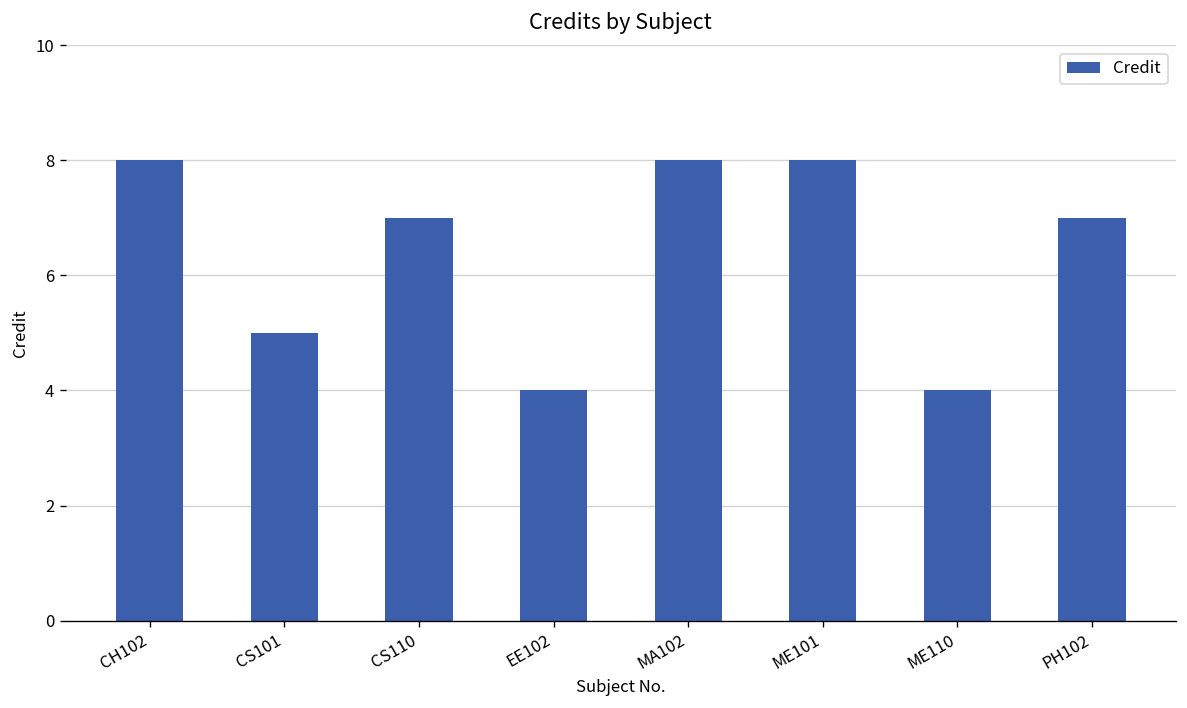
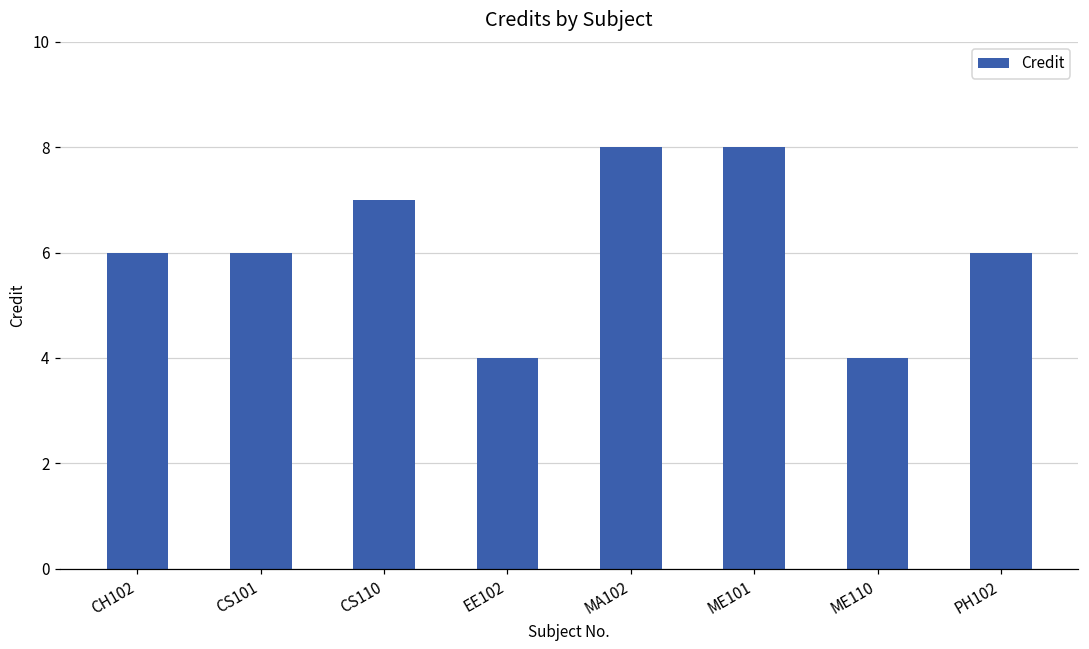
  {
-   "CH102": 8,
-   "CS101": 5,
+   "CH102": 6,
+   "CS101": 6,
    "CS110": 7,
    "EE102": 4,
    "MA102": 8,
    "ME101": 8,
    "ME110": 4,
-   "PH102": 7
+   "PH102": 6
  }
